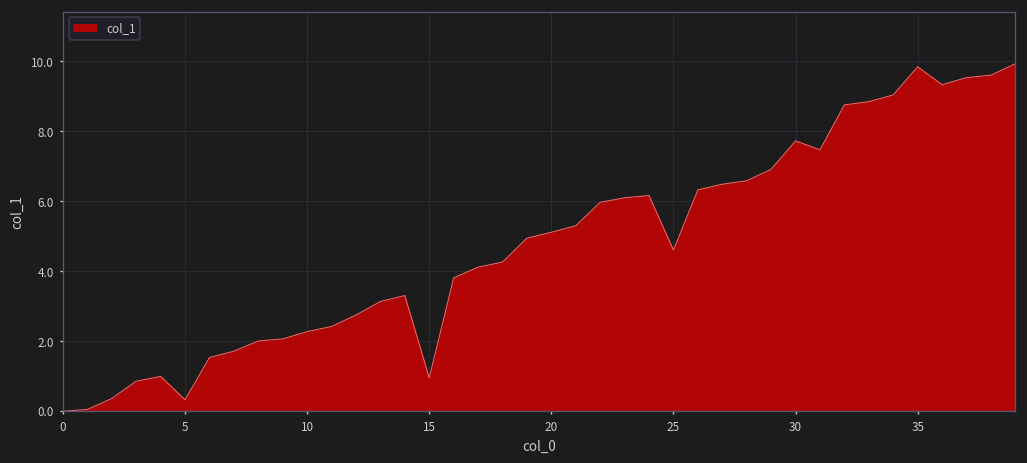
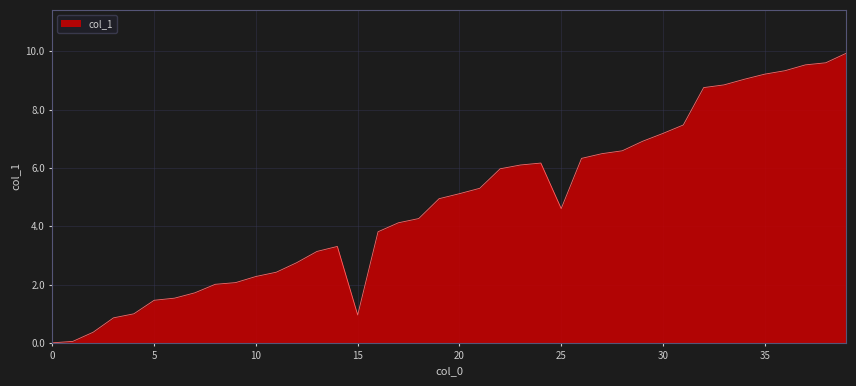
  {
    "0": 0.0,
-   "5": 0.3,
+   "5": 1.5,
    "10": 2.3,
    "15": 1.0,
    "20": 5.1,
    "25": 4.6,
-   "30": 7.7,
-   "35": 9.8
+   "30": 7.2,
+   "35": 9.2
  }
